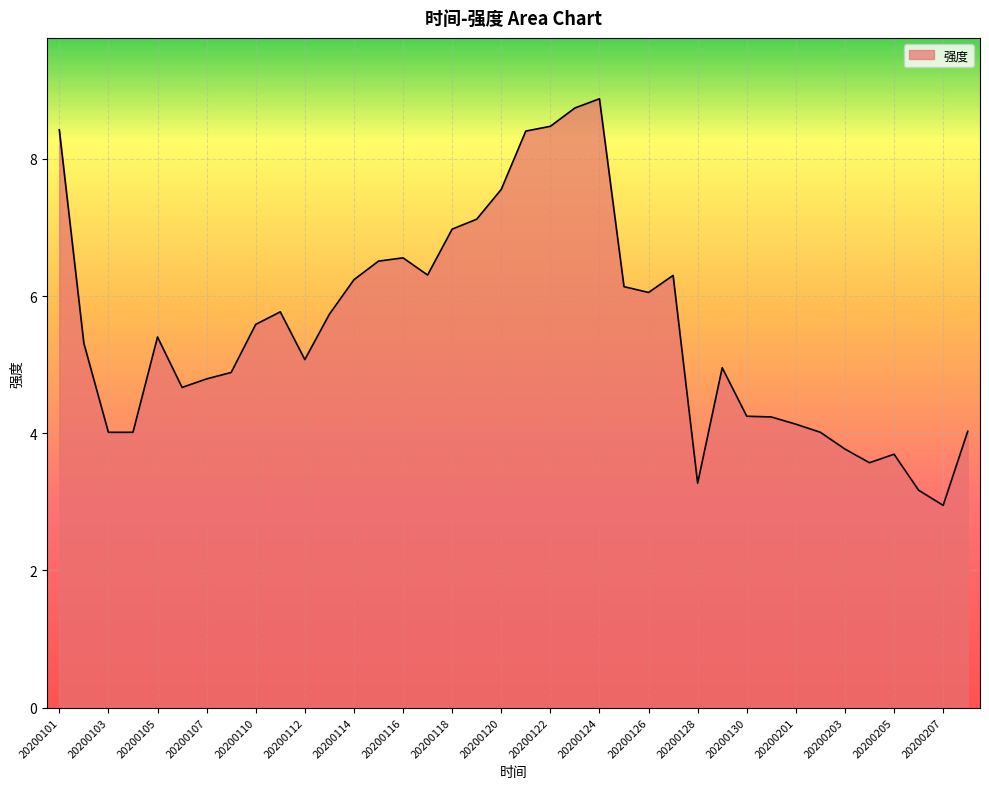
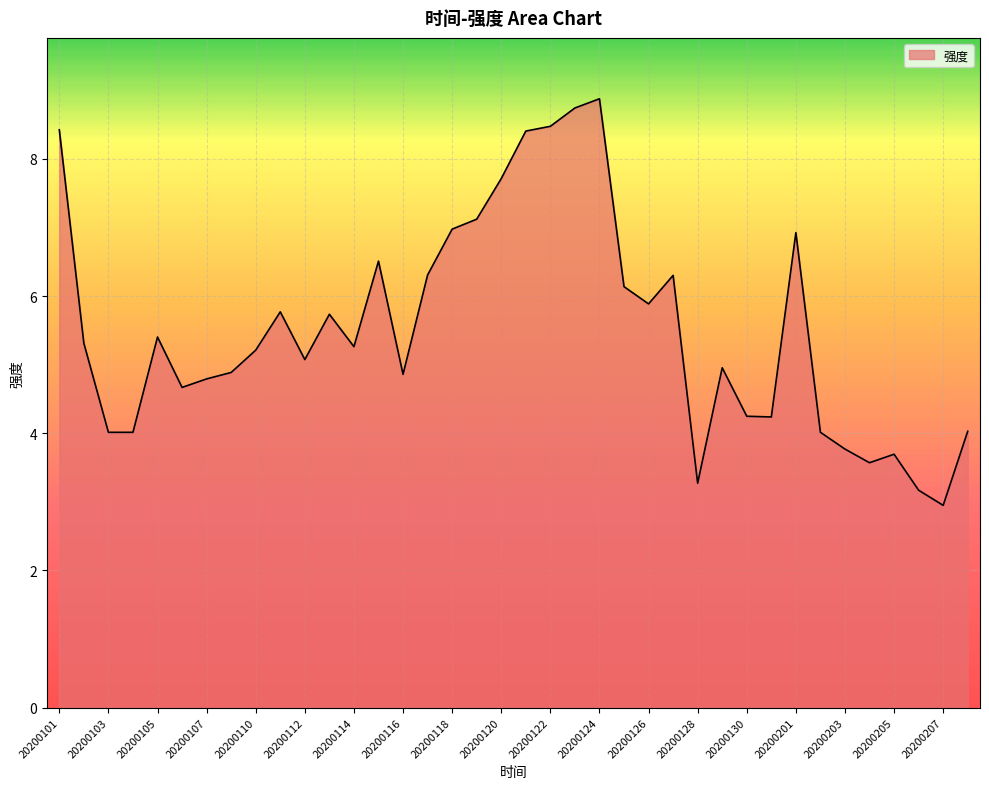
  {
    "20200101": 8.4,
    "20200103": 4.0,
    "20200105": 5.4,
    "20200107": 4.8,
-   "20200110": 5.6,
+   "20200110": 5.2,
    "20200112": 5.1,
-   "20200114": 6.2,
-   "20200116": 6.6,
+   "20200114": 5.3,
+   "20200116": 4.9,
    "20200118": 7.0,
-   "20200120": 7.6,
+   "20200120": 7.7,
    "20200122": 8.5,
    "20200124": 8.9,
-   "20200126": 6.1,
+   "20200126": 5.9,
    "20200128": 3.3,
    "20200130": 4.2,
-   "20200201": 4.1,
+   "20200201": 6.9,
    "20200203": 3.8,
    "20200205": 3.7,
    "20200207": 2.9
  }
